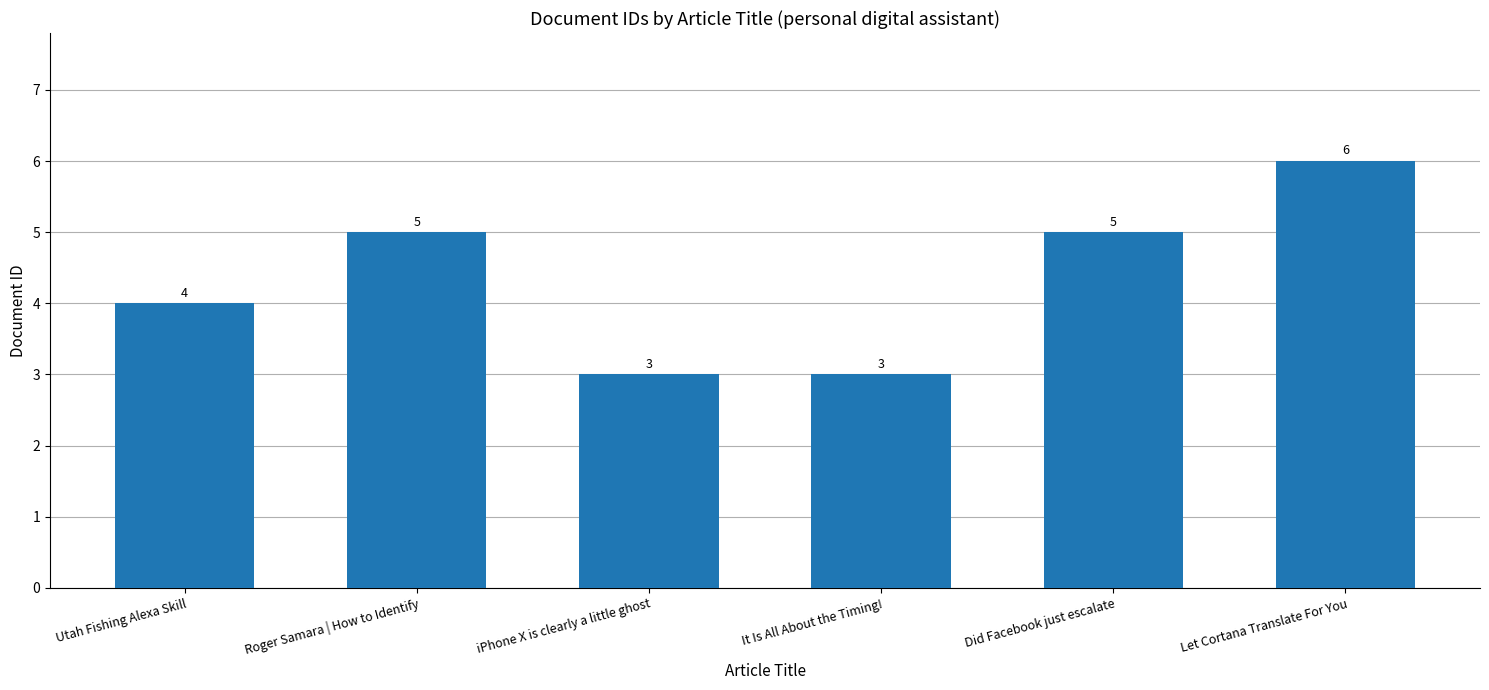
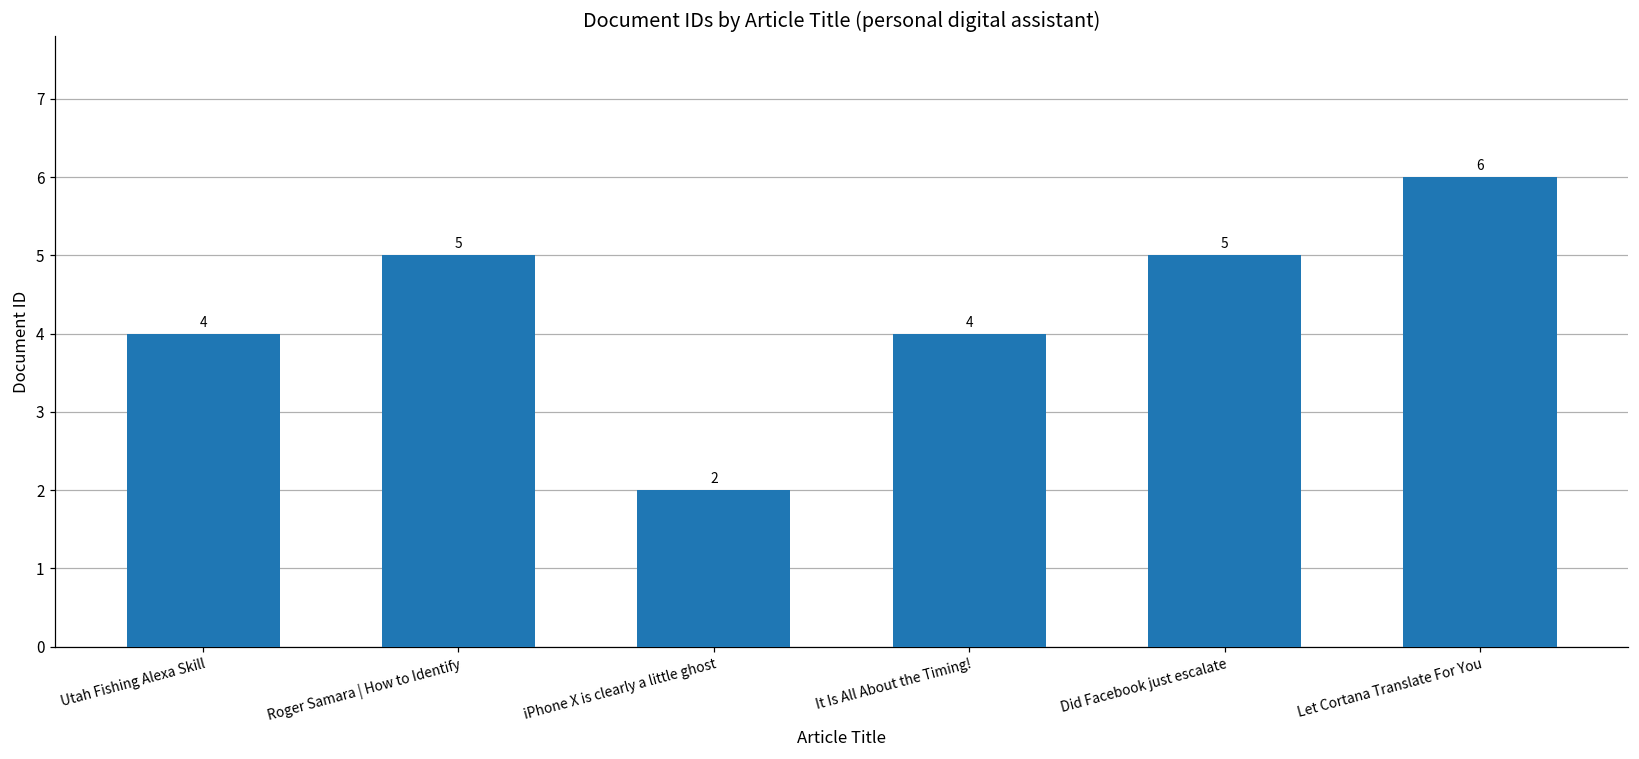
  {
    "Utah Fishing Alexa Skill": 4,
    "Roger Samara | How to Identify": 5,
-   "iPhone X is clearly a little ghost": 3,
-   "It Is All About the Timing!": 3,
+   "iPhone X is clearly a little ghost": 2,
+   "It Is All About the Timing!": 4,
    "Did Facebook just escalate": 5,
    "Let Cortana Translate For You": 6
  }
